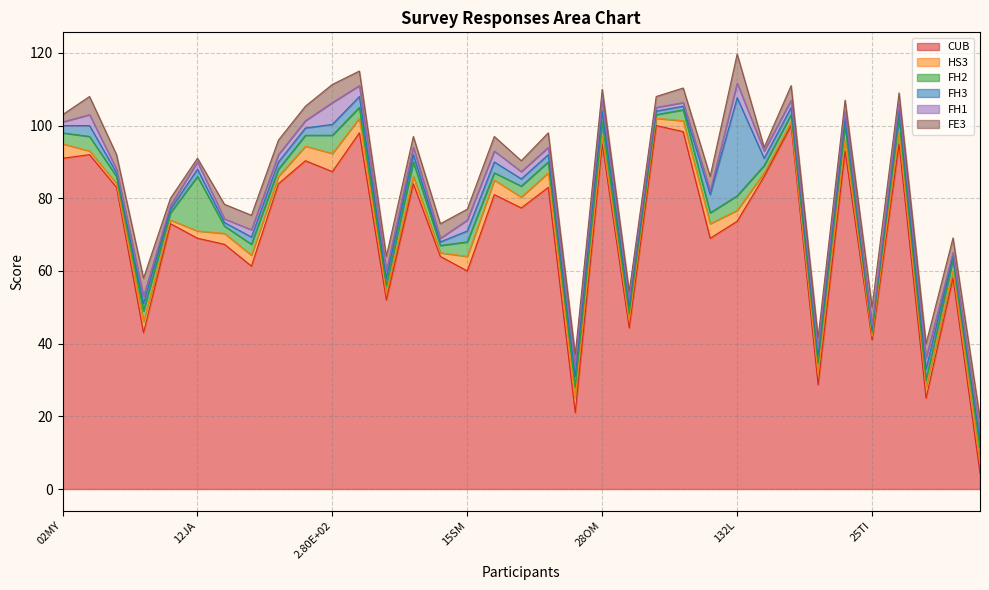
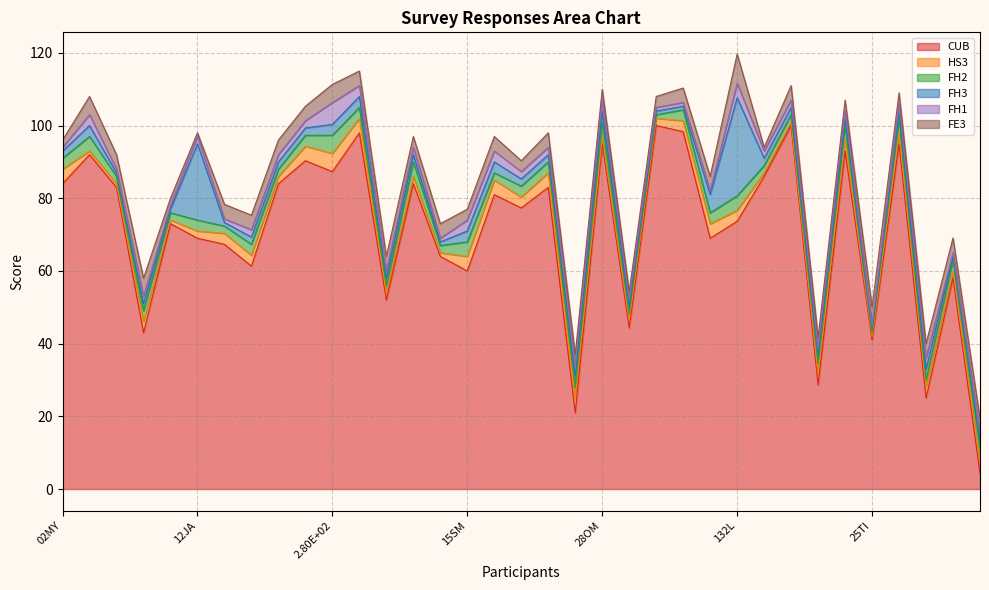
  {
    "CUB": {
-     "02MY": 91,
+     "02MY": 84,
      "12JA": 69,
      "2.80E+02": 87,
      "15SM": 60,
      "28OM": 95,
      "132L": 74,
      "25TI": 41
    },
    "HS3": {
      "02MY": 4,
      "12JA": 2,
      "2.80E+02": 5,
      "15SM": 4,
      "28OM": 2,
      "132L": 3,
      "25TI": 1
    },
    "FH2": {
      "02MY": 3,
-     "12JA": 15,
+     "12JA": 3,
      "2.80E+02": 5,
      "15SM": 4,
      "28OM": 4,
      "132L": 4,
      "25TI": 1
    },
    "FH3": {
      "02MY": 2,
-     "12JA": 2,
+     "12JA": 21,
      "2.80E+02": 3,
      "15SM": 3,
      "28OM": 3,
      "132L": 27,
      "25TI": 1
    },
    "FH1": {
      "02MY": 1,
      "12JA": 2,
      "2.80E+02": 6,
      "15SM": 3,
      "28OM": 3,
      "132L": 4,
      "25TI": 1
    },
    "FE3": {
      "02MY": 2,
      "12JA": 1,
      "2.80E+02": 5,
      "15SM": 3,
      "28OM": 3,
      "132L": 8,
      "25TI": 5
    }
  }
